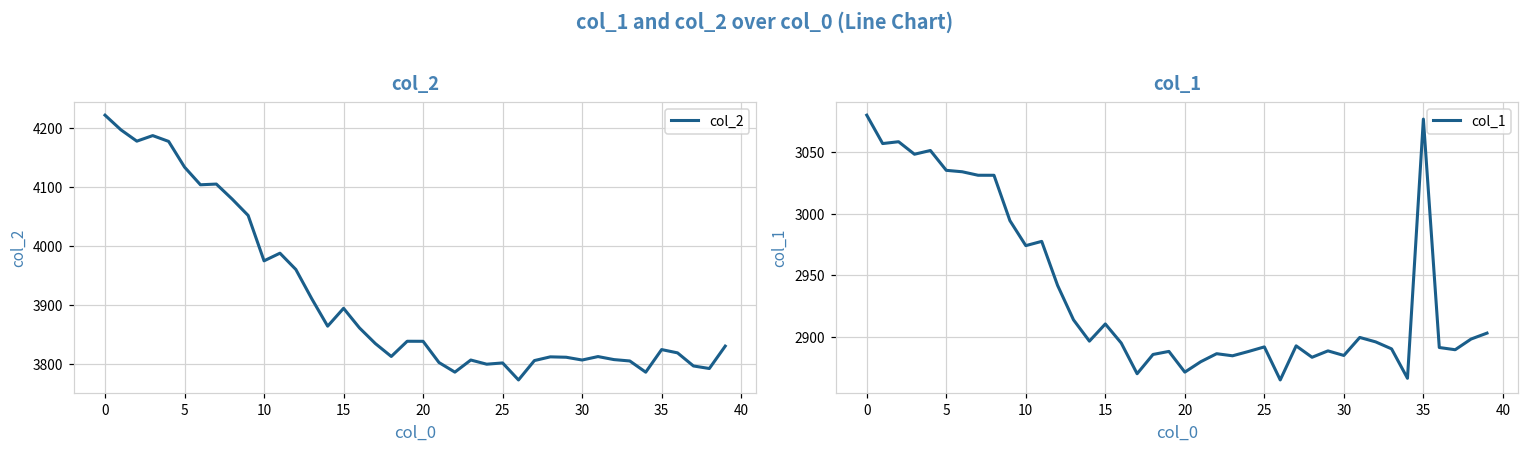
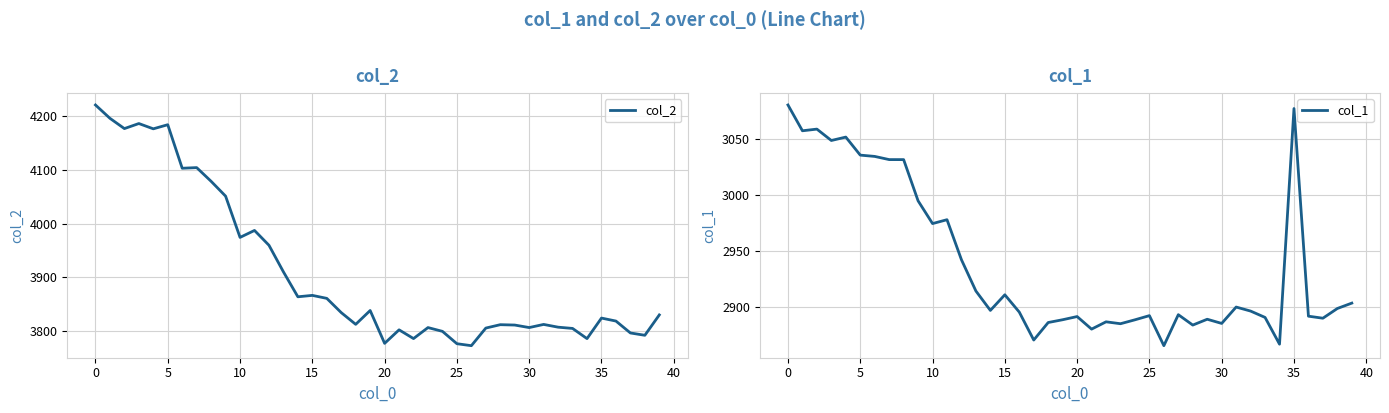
  {
    "col_2": {
      "0": 4220,
-     "5": 4130,
+     "5": 4180,
      "10": 3970,
-     "15": 3890,
-     "20": 3840,
-     "25": 3800,
+     "15": 3870,
+     "20": 3780,
+     "25": 3780,
      "30": 3810,
      "35": 3820
    },
    "col_1": {
      "0": 3080,
      "5": 3035,
      "10": 2974,
      "15": 2911,
-     "20": 2871,
+     "20": 2891,
      "25": 2892,
      "30": 2885,
      "35": 3077
    }
  }
